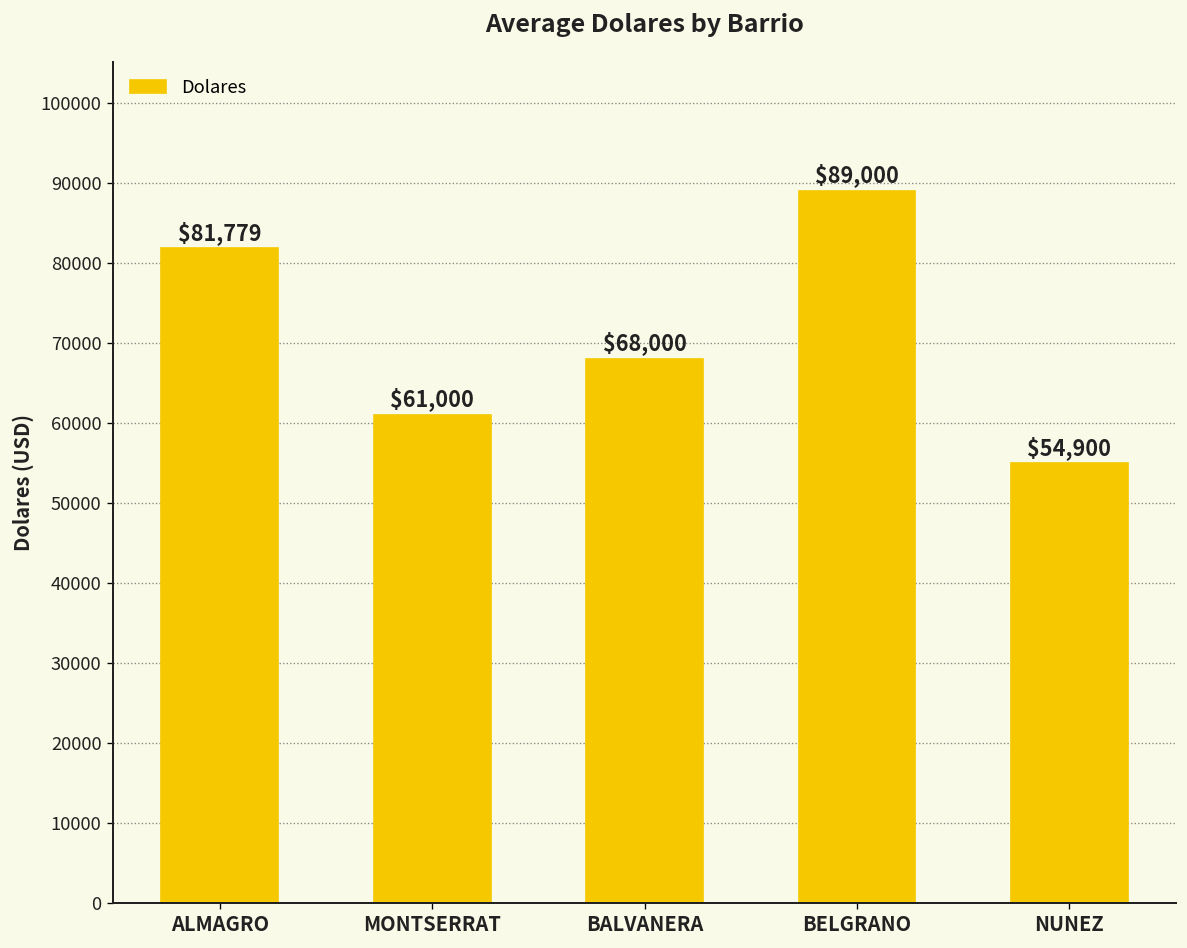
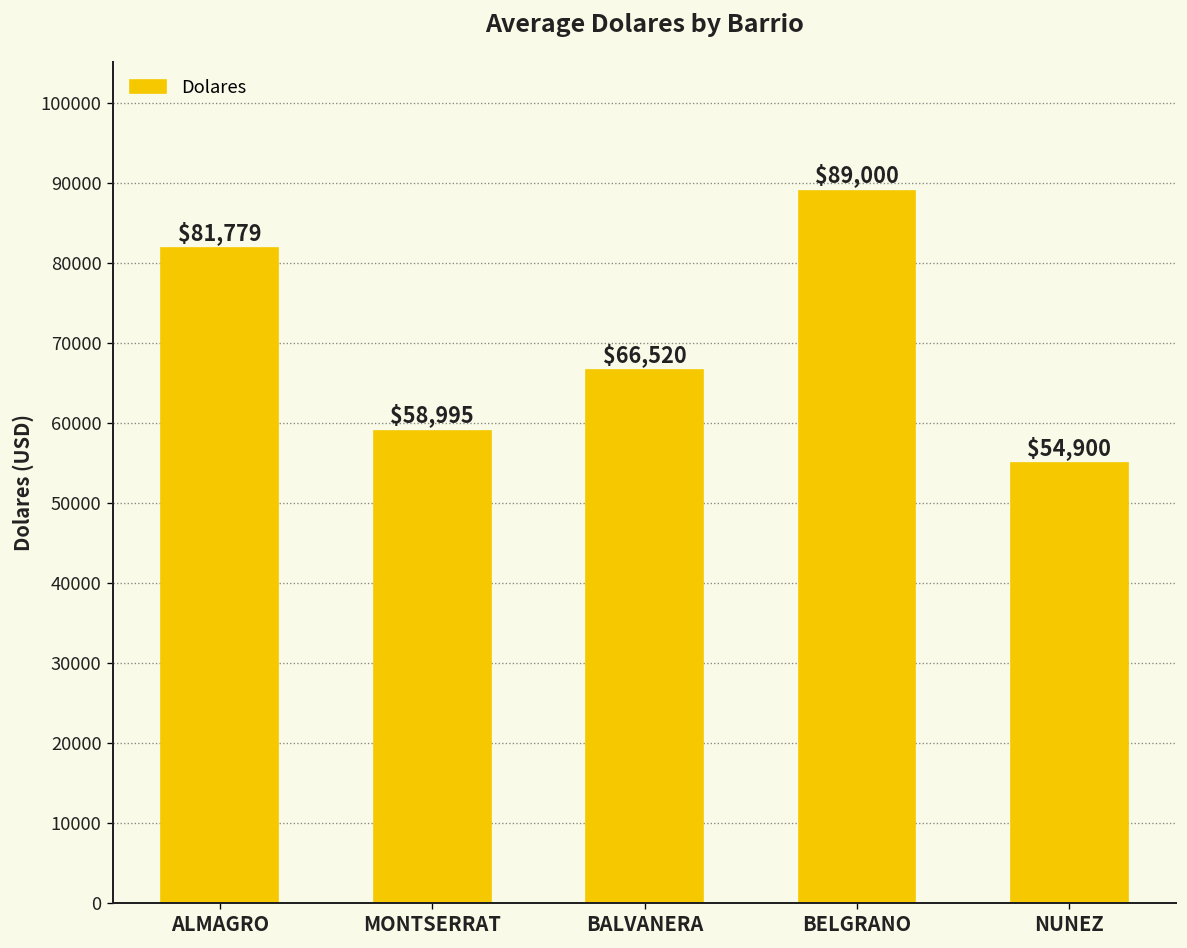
  {
    "ALMAGRO": "$81,779",
-   "MONTSERRAT": "$61,000",
-   "BALVANERA": "$68,000",
+   "MONTSERRAT": "$58,995",
+   "BALVANERA": "$66,520",
    "BELGRANO": "$89,000",
    "NUNEZ": "$54,900"
  }
